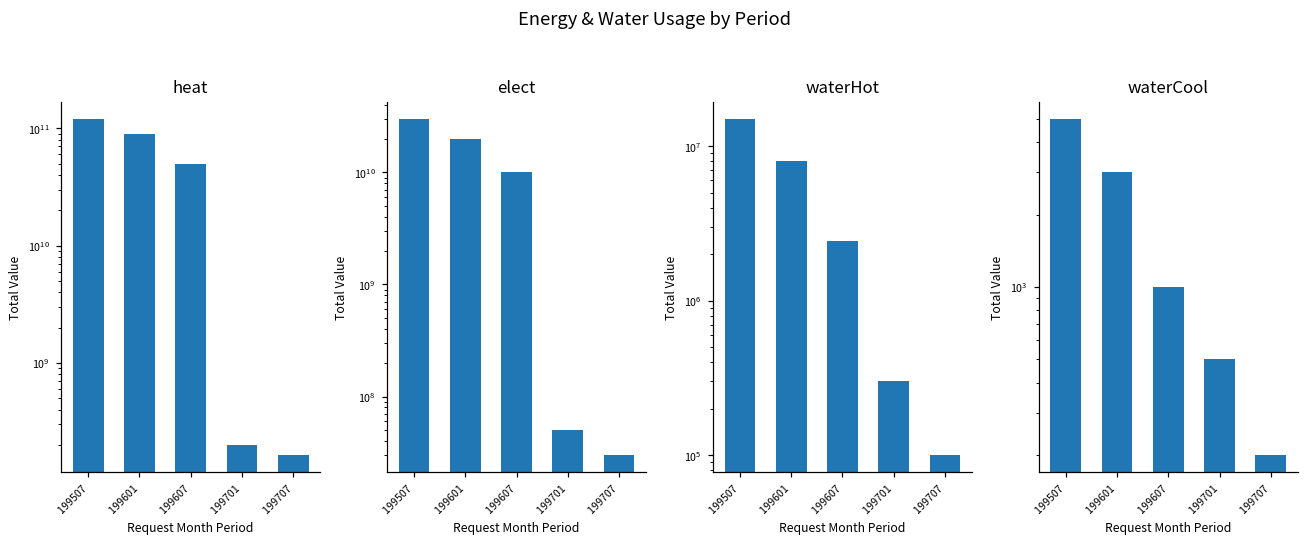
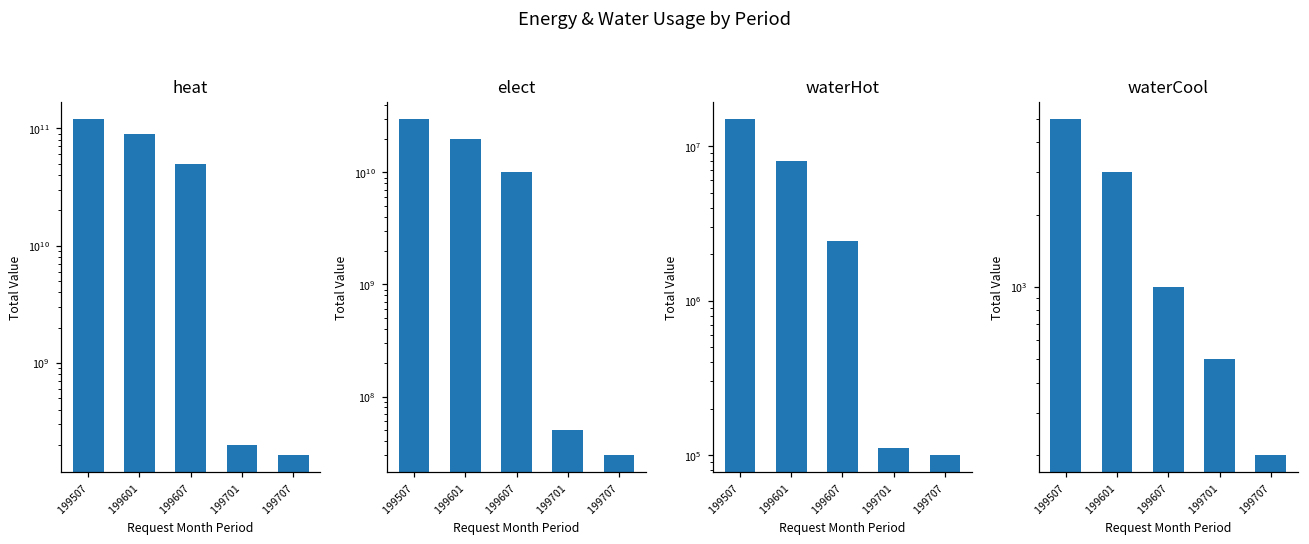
  {
    "heat": {
      "199507": 120000000000,
      "199601": 90000000000,
      "199607": 50000000000,
      "199701": 200000000,
      "199707": 160000000
    },
    "elect": {
      "199507": 30000000000,
      "199601": 20000000000,
      "199607": 10000000000,
      "199701": 50000000,
      "199707": 30000000
    },
    "waterHot": {
      "199507": 15000000,
      "199601": 8000000,
      "199607": 2400000,
-     "199701": 300000,
+     "199701": 110000,
      "199707": 100000
    }
  }
